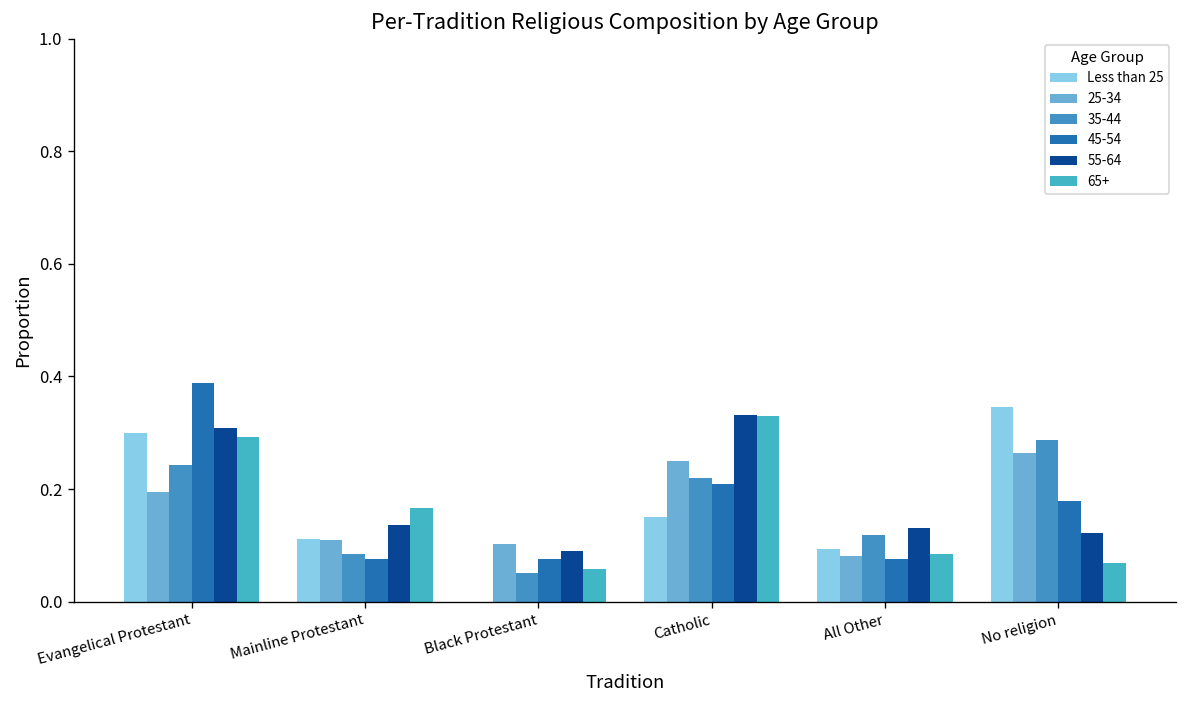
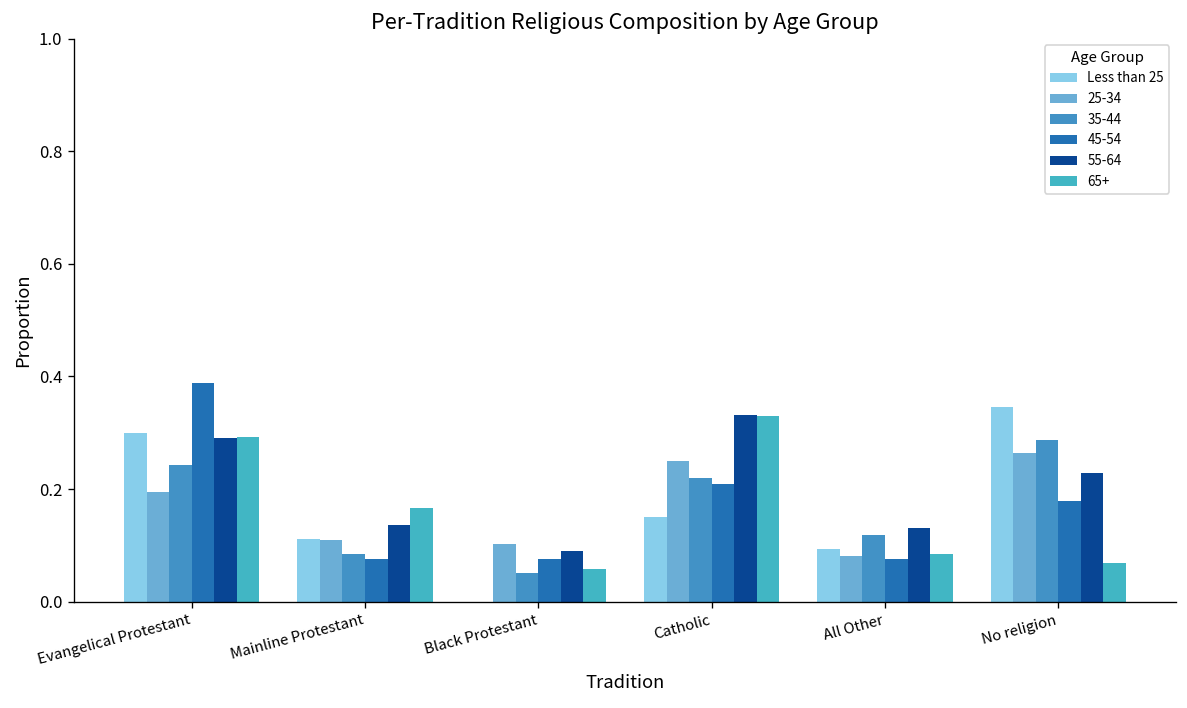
  {
    "55-64": {
-     "Evangelical Protestant": 0.31,
+     "Evangelical Protestant": 0.29,
      "Mainline Protestant": 0.14,
      "Black Protestant": 0.09,
      "Catholic": 0.33,
      "All Other": 0.13,
-     "No religion": 0.12
+     "No religion": 0.23
    }
  }
